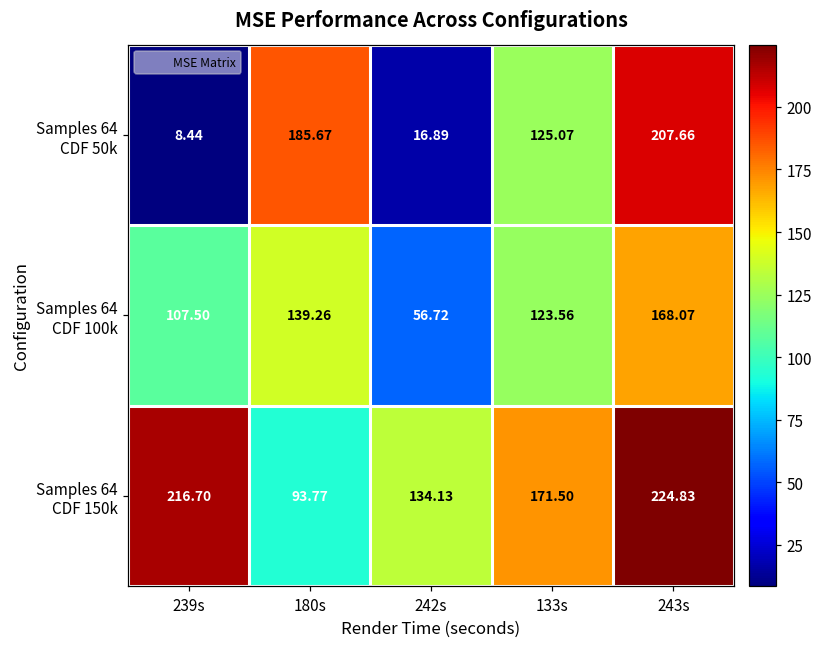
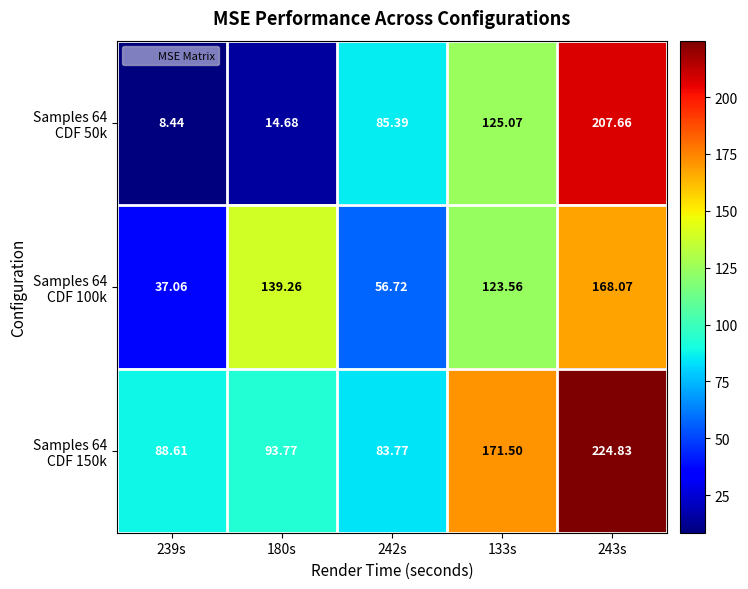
  {
    "Samples 64 CDF 50k": {
      "239s": 8.44,
-     "180s": 185.67,
-     "242s": 16.89,
+     "180s": 14.68,
+     "242s": 85.39,
      "133s": 125.07,
      "243s": 207.66
    },
    "Samples 64 CDF 100k": {
-     "239s": 107.50,
+     "239s": 37.06,
      "180s": 139.26,
      "242s": 56.72,
      "133s": 123.56,
      "243s": 168.07
    },
    "Samples 64 CDF 150k": {
-     "239s": 216.70,
+     "239s": 88.61,
      "180s": 93.77,
-     "242s": 134.13,
+     "242s": 83.77,
      "133s": 171.50,
      "243s": 224.83
    }
  }
